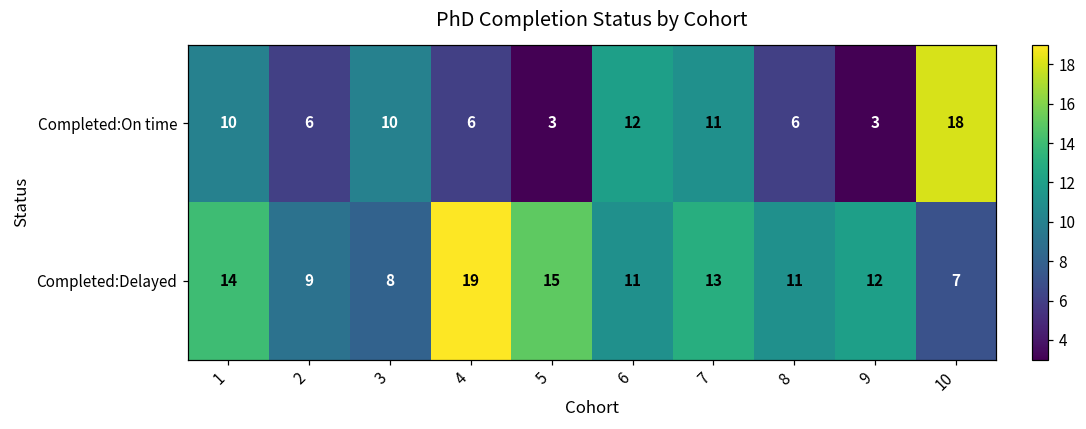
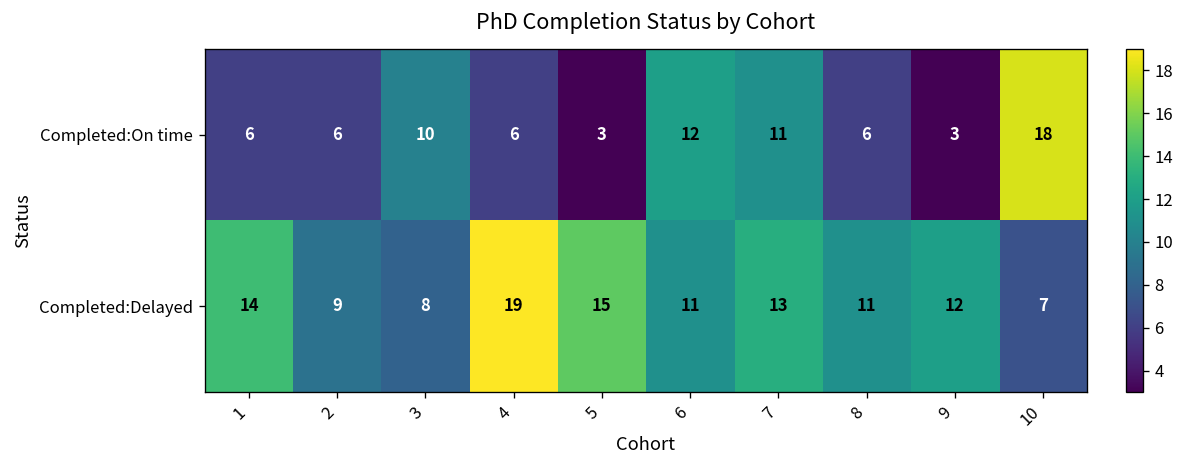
  {
    "Completed:On time": {
-     "1": 10,
+     "1": 6,
      "2": 6,
      "3": 10,
      "4": 6,
      "5": 3,
      "6": 12,
      "7": 11,
      "8": 6,
      "9": 3,
      "10": 18
    },
    "Completed:Delayed": {
      "1": 14,
      "2": 9,
      "3": 8,
      "4": 19,
      "5": 15,
      "6": 11,
      "7": 13,
      "8": 11,
      "9": 12,
      "10": 7
    }
  }
